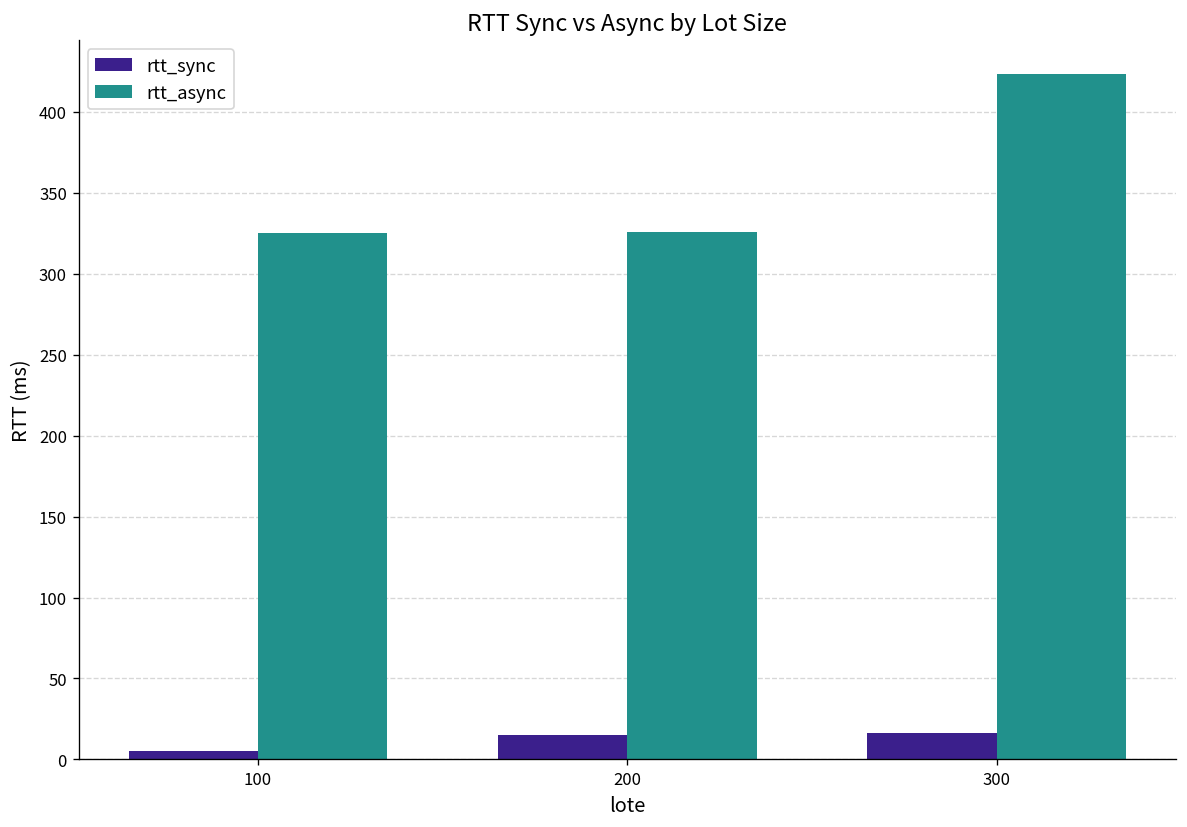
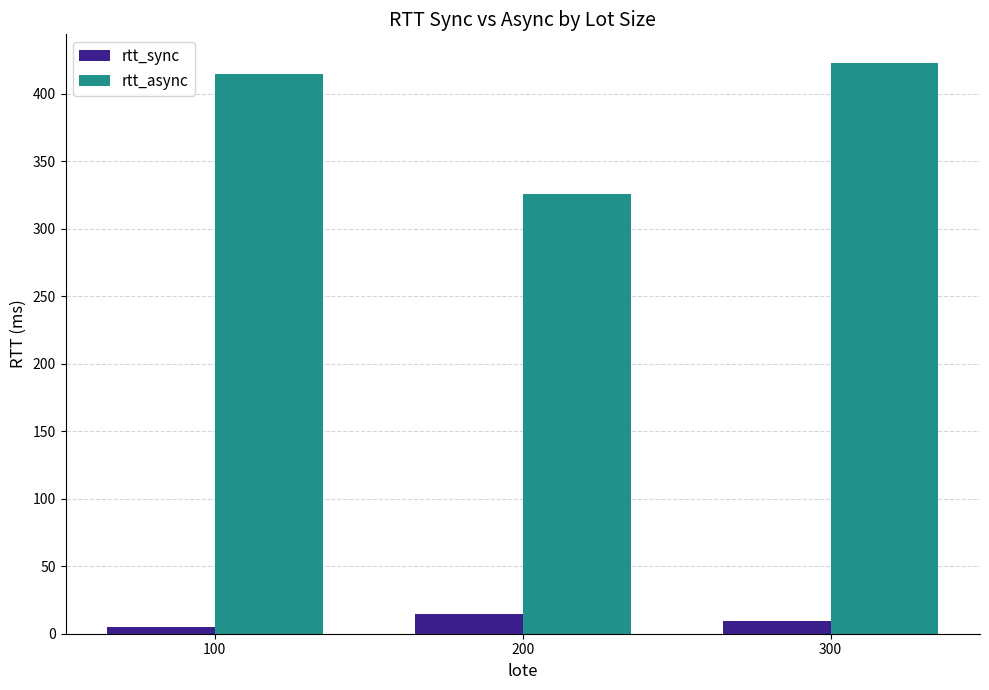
  {
    "rtt_sync": {
      "100": 5,
      "200": 15,
-     "300": 16
+     "300": 10
    },
    "rtt_async": {
-     "100": 325,
+     "100": 414,
      "200": 326,
      "300": 423
    }
  }
